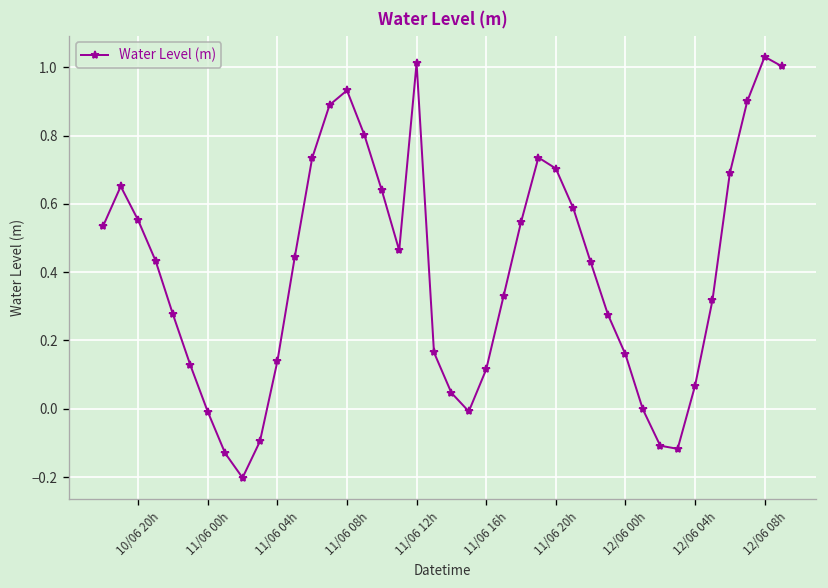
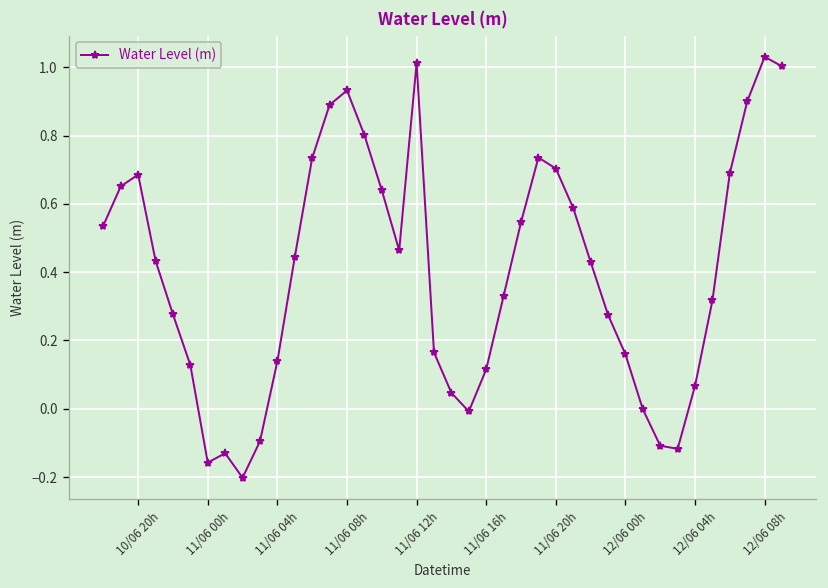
  {
-   "10/06 20h": 0.55,
-   "11/06 00h": -0.01,
+   "10/06 20h": 0.69,
+   "11/06 00h": -0.16,
    "11/06 04h": 0.14,
    "11/06 08h": 0.93,
    "11/06 12h": 1.01,
    "11/06 16h": 0.12,
    "11/06 20h": 0.70,
    "12/06 00h": 0.16,
    "12/06 04h": 0.07,
    "12/06 08h": 1.03
  }
